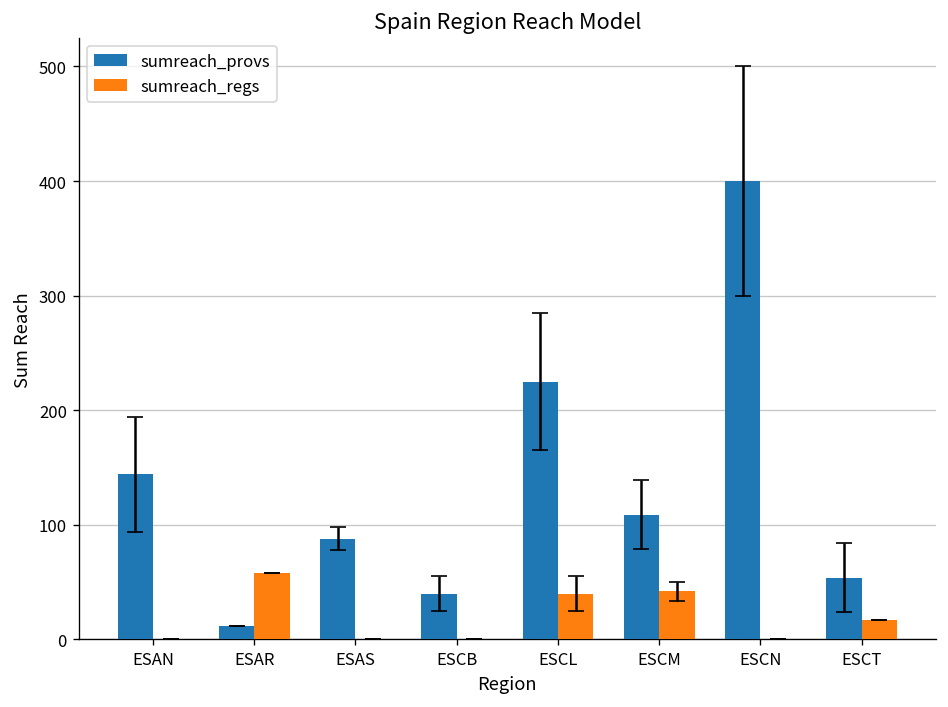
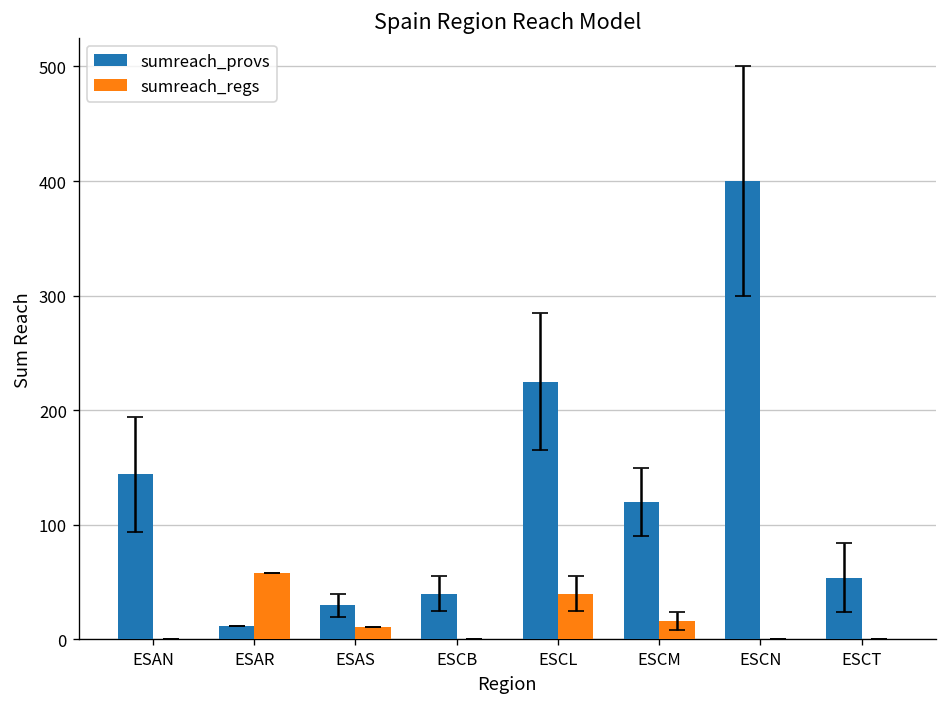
  {
    "sumreach_provs": {
      "ESAN": 140,
      "ESAR": 10,
-     "ESAS": 90,
+     "ESAS": 30,
      "ESCB": 40,
      "ESCL": 230,
-     "ESCM": 110,
+     "ESCM": 120,
      "ESCN": 400,
      "ESCT": 50
    },
    "sumreach_regs": {
      "ESAN": 0,
      "ESAR": 60,
-     "ESAS": 0,
+     "ESAS": 10,
      "ESCB": 0,
      "ESCL": 40,
-     "ESCM": 40,
+     "ESCM": 20,
      "ESCN": 0,
-     "ESCT": 20
+     "ESCT": 0
    }
  }
